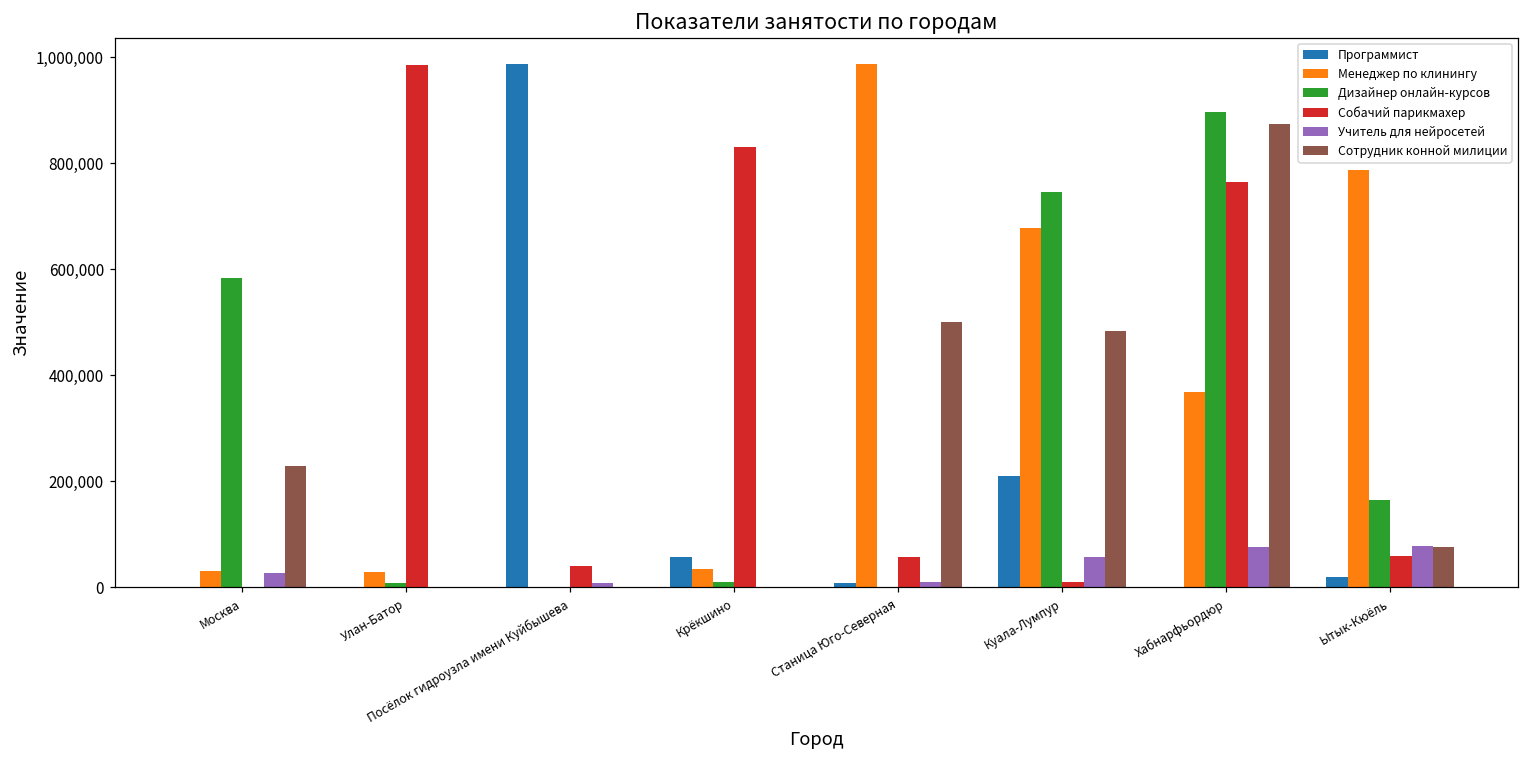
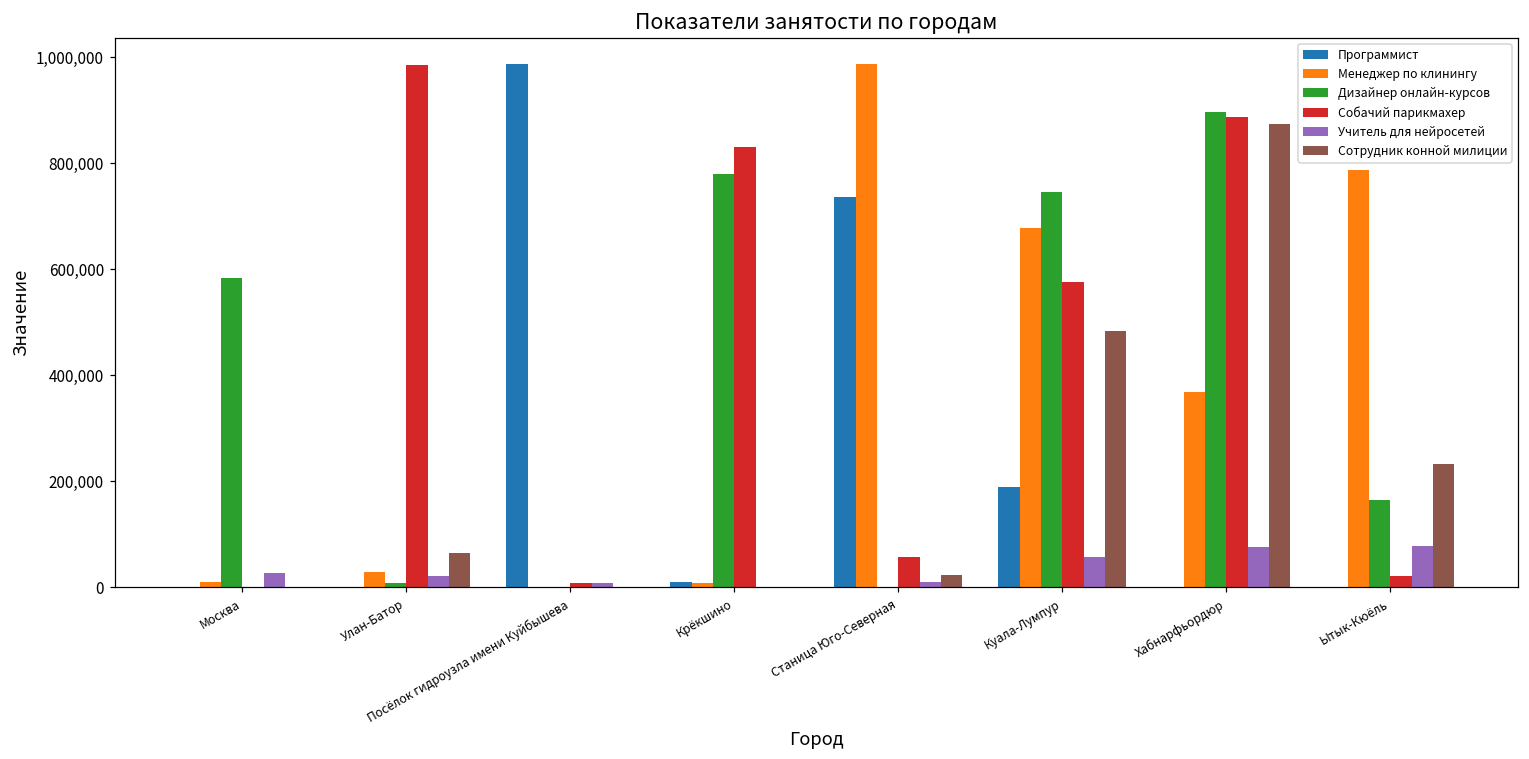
  {
    "Программист": {
      "Посёлок гидроузла имени Куйбышева": "990,000",
-     "Крёкшино": "60,000",
-     "Станица Юго-Северная": "10,000",
-     "Куала-Лумпур": "210,000",
-     "Ытык-Кюёль": "20,000"
+     "Крёкшино": "10,000",
+     "Станица Юго-Северная": "740,000",
+     "Куала-Лумпур": "190,000",
+     "Ытык-Кюёль": "0"
    },
    "Менеджер по клинингу": {
-     "Москва": "30,000",
+     "Москва": "10,000",
      "Улан-Батор": "30,000",
-     "Крёкшино": "30,000",
+     "Крёкшино": "10,000",
      "Станица Юго-Северная": "990,000",
      "Куала-Лумпур": "680,000",
      "Хабнарфьордюр": "370,000",
      "Ытык-Кюёль": "790,000"
    },
    "Дизайнер онлайн-курсов": {
      "Москва": "580,000",
      "Улан-Батор": "10,000",
-     "Крёкшино": "10,000",
+     "Крёкшино": "780,000",
      "Куала-Лумпур": "750,000",
      "Хабнарфьордюр": "900,000",
      "Ытык-Кюёль": "170,000"
    },
    "Собачий парикмахер": {
      "Улан-Батор": "990,000",
-     "Посёлок гидроузла имени Куйбышева": "40,000",
+     "Посёлок гидроузла имени Куйбышева": "10,000",
      "Крёкшино": "830,000",
      "Станица Юго-Северная": "60,000",
-     "Куала-Лумпур": "10,000",
-     "Хабнарфьордюр": "770,000",
-     "Ытык-Кюёль": "60,000"
+     "Куала-Лумпур": "580,000",
+     "Хабнарфьордюр": "890,000",
+     "Ытык-Кюёль": "20,000"
    },
    "Учитель для нейросетей": {
      "Москва": "30,000",
-     "Улан-Батор": "0",
+     "Улан-Батор": "20,000",
      "Посёлок гидроузла имени Куйбышева": "10,000",
      "Станица Юго-Северная": "10,000",
      "Куала-Лумпур": "60,000",
      "Хабнарфьордюр": "80,000",
      "Ытык-Кюёль": "80,000"
    },
    "Сотрудник конной милиции": {
-     "Москва": "230,000",
-     "Улан-Батор": "0",
-     "Станица Юго-Северная": "500,000",
+     "Москва": "0",
+     "Улан-Батор": "70,000",
+     "Станица Юго-Северная": "20,000",
      "Куала-Лумпур": "480,000",
      "Хабнарфьордюр": "870,000",
-     "Ытык-Кюёль": "80,000"
+     "Ытык-Кюёль": "230,000"
    }
  }
